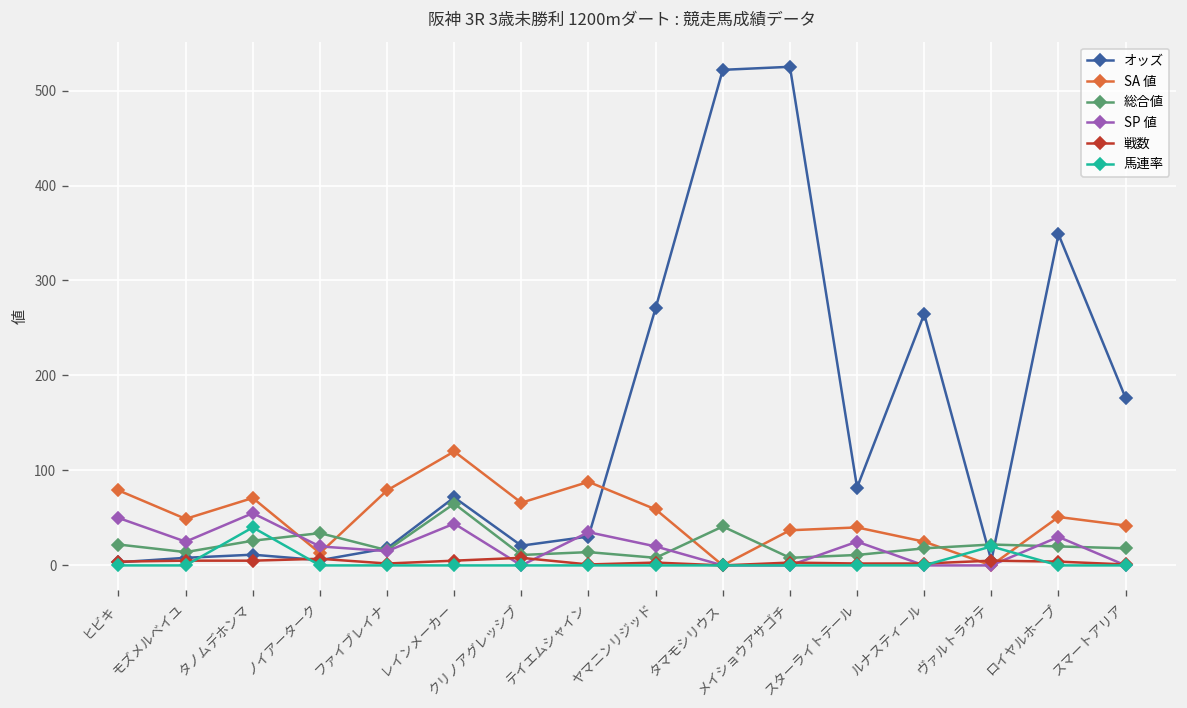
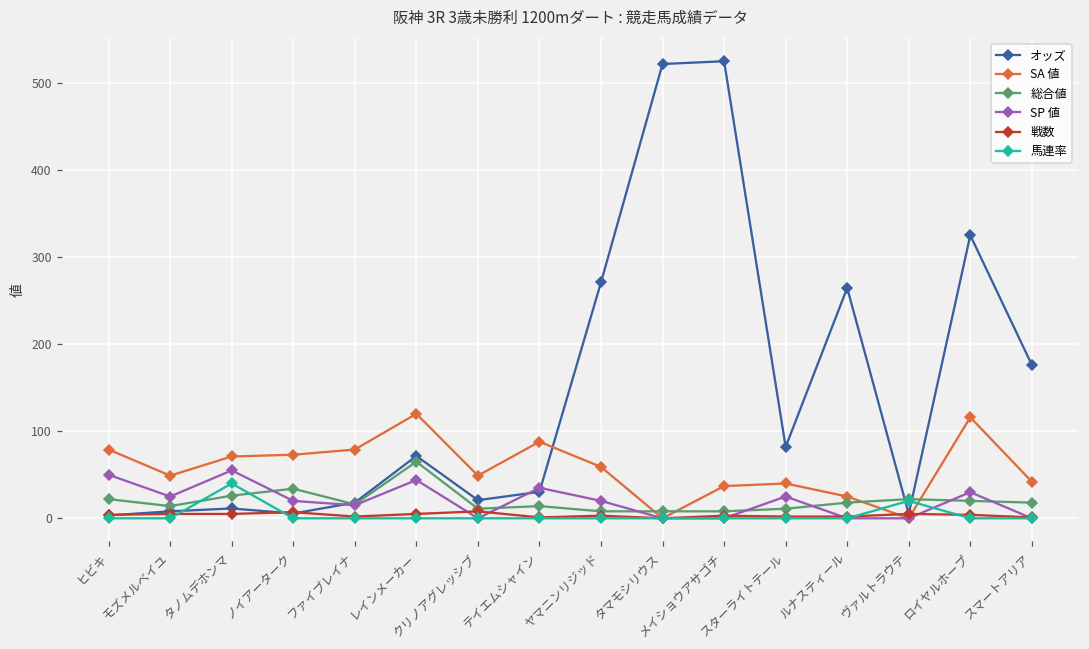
  {
    "オッズ": {
      "タノムデホンマ": 10,
      "レインメーカー": 70,
      "クリノアグレッシブ": 20,
      "テイエムシャイン": 30,
      "ヤマニンリジッド": 270,
      "タマモシリウス": 520,
      "メイショウアサゴチ": 530,
      "スターライトテール": 80,
      "ルナスティール": 260,
-     "ロイヤルホープ": 350,
+     "ロイヤルホープ": 330,
      "スマートアリア": 180
    },
    "SA 値": {
      "ヒビキ": 80,
      "モズメルベイユ": 50,
      "タノムデホンマ": 70,
-     "ノイアーターク": 10,
+     "ノイアーターク": 70,
      "ファイブレイナ": 80,
      "レインメーカー": 120,
-     "クリノアグレッシブ": 70,
+     "クリノアグレッシブ": 50,
      "テイエムシャイン": 90,
      "ヤマニンリジッド": 60,
      "メイショウアサゴチ": 40,
      "スターライトテール": 40,
      "ルナスティール": 30,
-     "ロイヤルホープ": 50,
+     "ロイヤルホープ": 120,
      "スマートアリア": 40
    },
    "総合値": {
      "ヒビキ": 20,
      "モズメルベイユ": 10,
      "タノムデホンマ": 30,
      "ノイアーターク": 30,
      "レインメーカー": 70,
      "テイエムシャイン": 10,
      "ヤマニンリジッド": 10,
-     "タマモシリウス": 40,
+     "タマモシリウス": 10,
      "メイショウアサゴチ": 10,
      "スターライトテール": 10,
      "ルナスティール": 20,
      "ロイヤルホープ": 20,
      "スマートアリア": 20
    },
    "SP 値": {
      "ヒビキ": 50,
      "モズメルベイユ": 30,
      "タノムデホンマ": 60,
      "ノイアーターク": 20,
      "レインメーカー": 40,
      "テイエムシャイン": 40,
      "ヤマニンリジッド": 20,
      "スターライトテール": 30,
      "ロイヤルホープ": 30
    },
    "戦数": {
      "タノムデホンマ": 10,
      "レインメーカー": 10,
      "ロイヤルホープ": 0
    },
    "馬連率": {
      "ヒビキ": 0,
      "モズメルベイユ": 0,
      "タノムデホンマ": 40,
      "ノイアーターク": 0,
      "レインメーカー": 0,
      "ロイヤルホープ": 0
    }
  }
